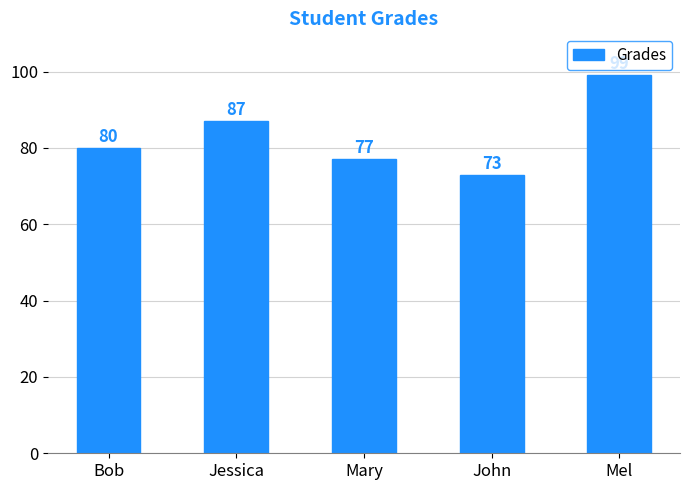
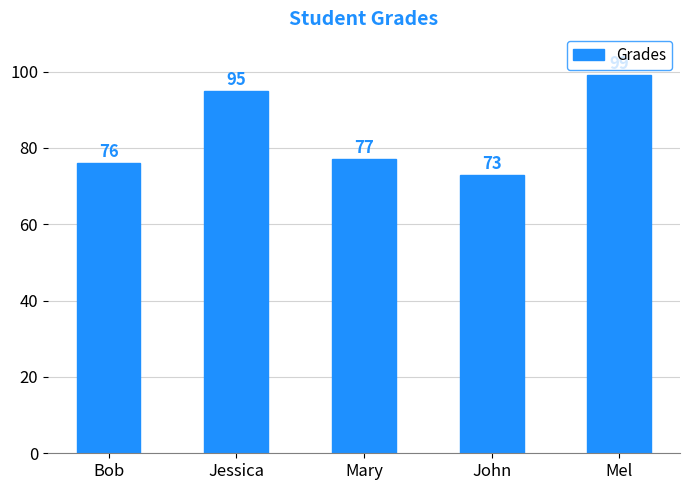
  {
-   "Bob": 80,
-   "Jessica": 87,
+   "Bob": 76,
+   "Jessica": 95,
    "Mary": 77,
    "John": 73
  }
